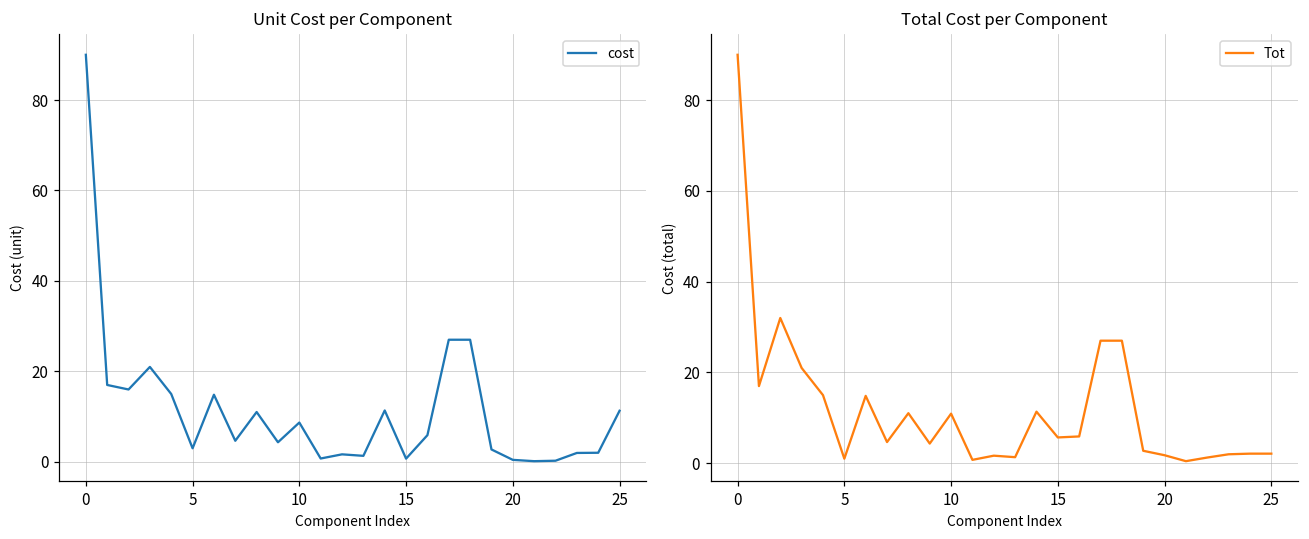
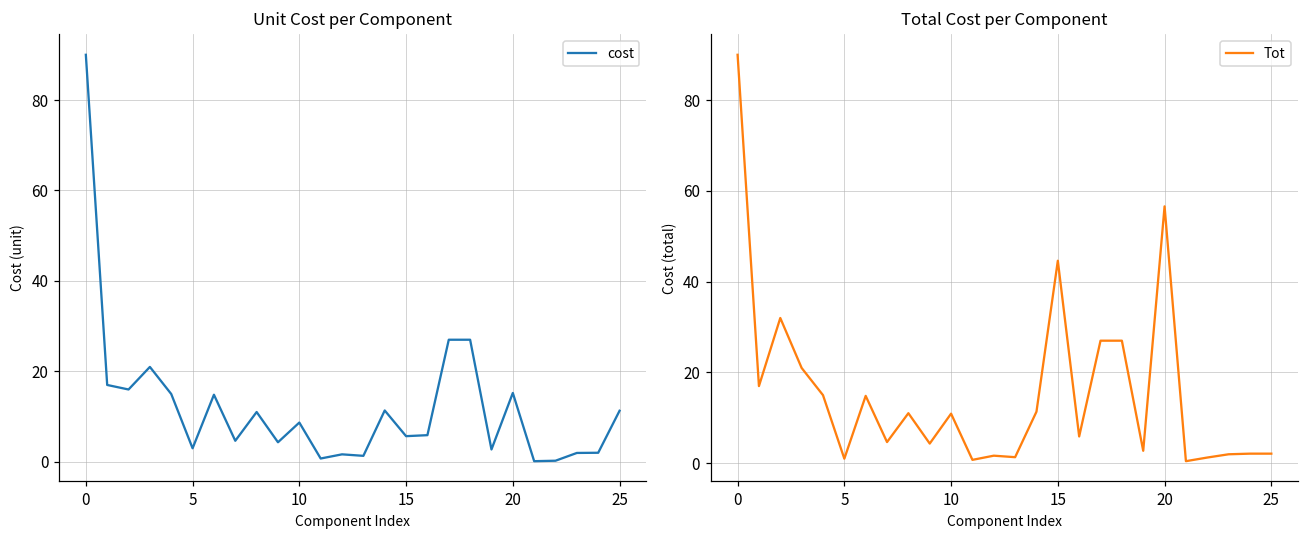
  {
    "Unit Cost per Component": {
      "0": 90,
      "5": 3,
      "10": 9,
-     "15": 1,
-     "20": 0,
+     "15": 6,
+     "20": 15,
      "25": 11
    },
    "Total Cost per Component": {
      "0": 90,
      "5": 1,
      "10": 11,
-     "15": 6,
-     "20": 2,
+     "15": 45,
+     "20": 57,
      "25": 2
    }
  }
